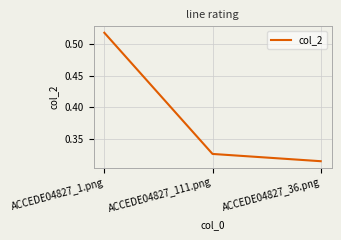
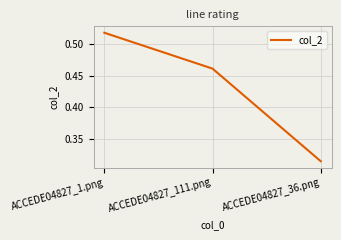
  {
    "ACCEDE04827_1.png": 0.52,
-   "ACCEDE04827_111.png": 0.33,
+   "ACCEDE04827_111.png": 0.46,
    "ACCEDE04827_36.png": 0.31
  }
